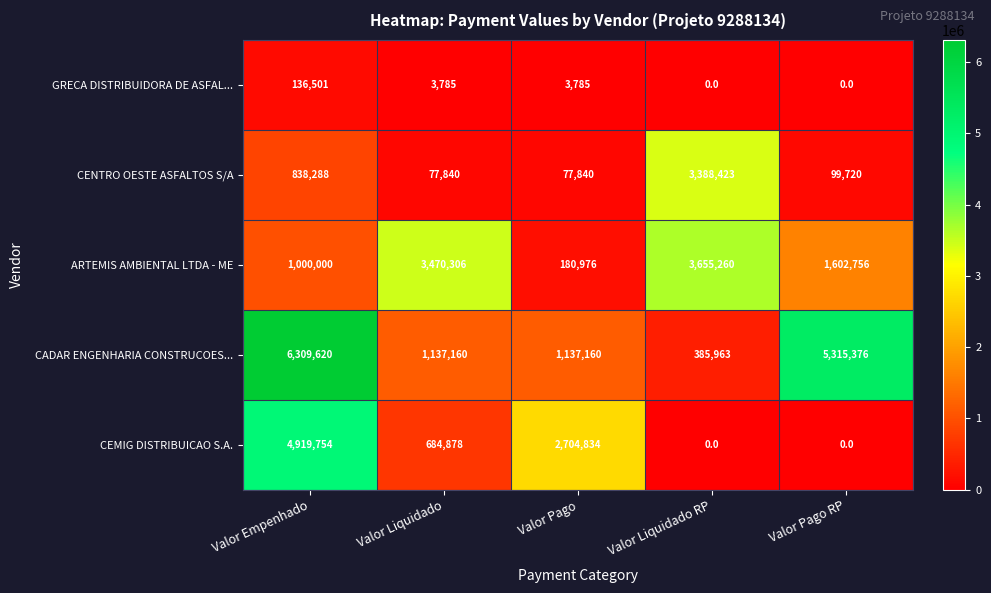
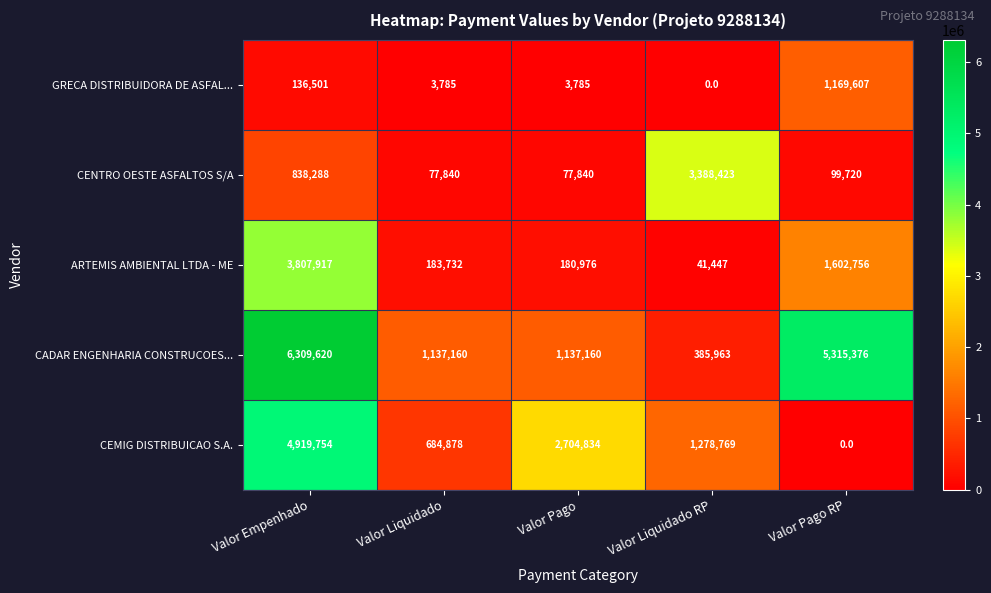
  {
    "GRECA DISTRIBUIDORA DE ASFAL...": {
-     "Valor Pago RP": "0.0"
+     "Valor Pago RP": "1,169,607"
    },
    "ARTEMIS AMBIENTAL LTDA - ME": {
-     "Valor Empenhado": "1,000,000",
-     "Valor Liquidado": "3,470,306",
-     "Valor Liquidado RP": "3,655,260"
+     "Valor Empenhado": "3,807,917",
+     "Valor Liquidado": "183,732",
+     "Valor Liquidado RP": "41,447"
    },
    "CEMIG DISTRIBUICAO S.A.": {
-     "Valor Liquidado RP": "0.0"
+     "Valor Liquidado RP": "1,278,769"
    }
  }
